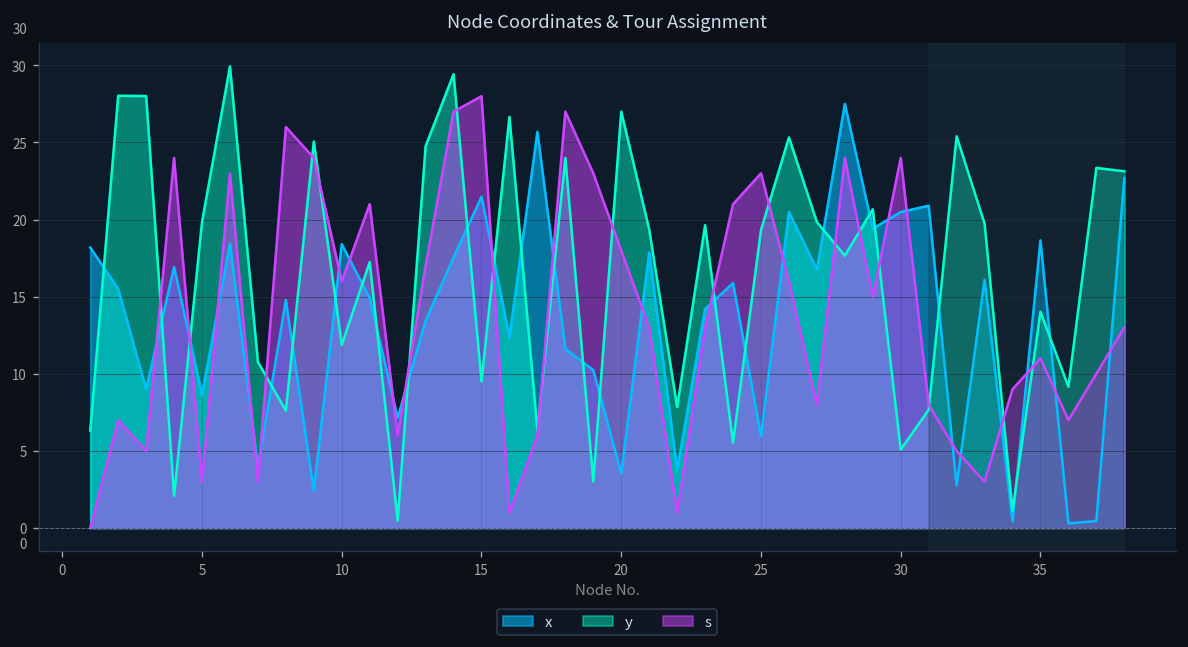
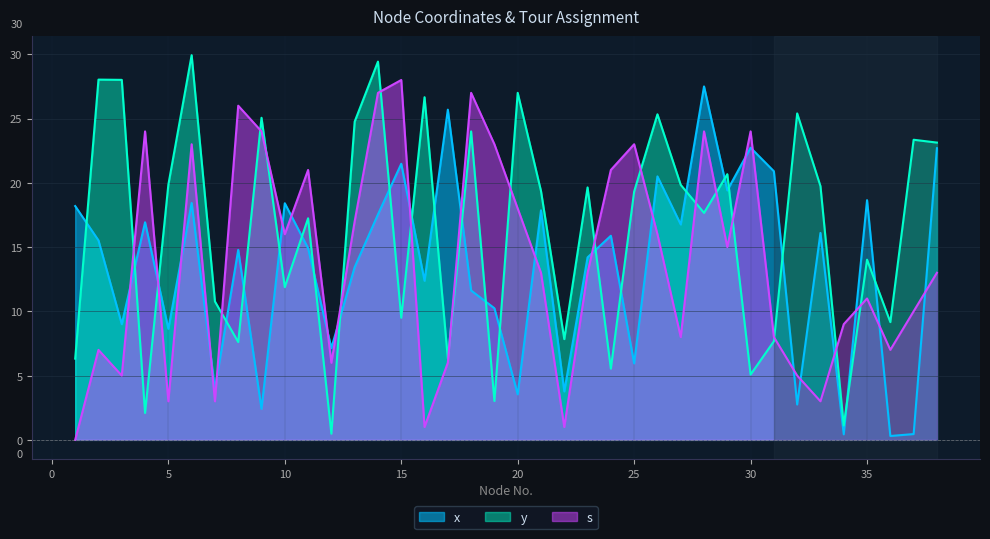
  {
    "x": {
      "5": 8.6,
      "10": 18.4,
      "15": 21.5,
      "20": 3.5,
      "25": 6.0,
-     "30": 20.5,
+     "30": 22.7,
      "35": 18.7
    },
    "y": {
      "5": 19.9,
      "10": 11.9,
      "15": 9.5,
      "20": 27.0,
      "25": 19.3,
      "30": 5.1,
      "35": 14.0
    },
    "s": {
      "5": 3.0,
      "10": 16.0,
      "15": 28.0,
      "20": 18.0,
      "25": 23.0,
      "30": 24.0,
      "35": 11.0
    }
  }
